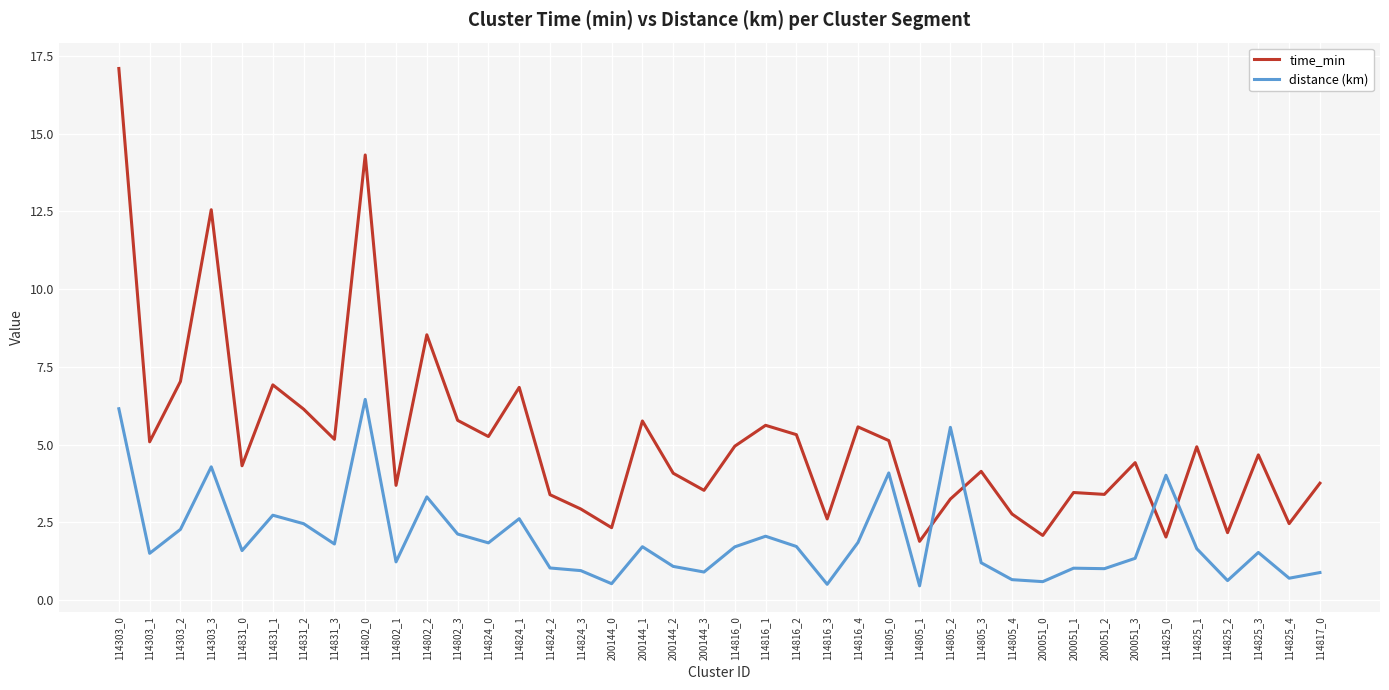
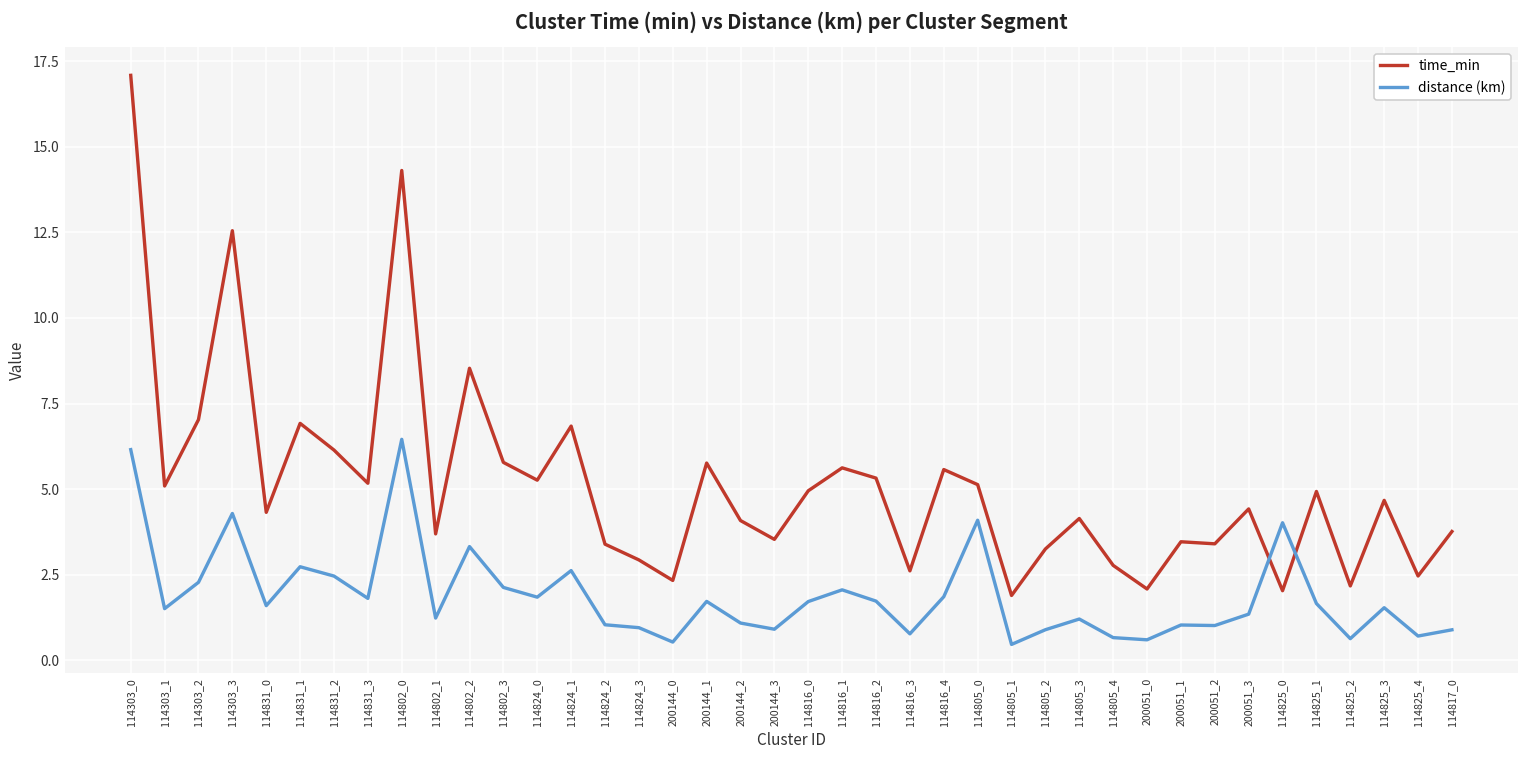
  {
    "time_min": {
      "114303_0": 17.1,
      "114303_1": 5.1,
      "114303_2": 7.0,
      "114303_3": 12.6,
      "114831_0": 4.3,
      "114831_1": 6.9,
      "114831_2": 6.1,
      "114831_3": 5.2,
      "114802_0": 14.3,
      "114802_1": 3.7,
      "114802_2": 8.5,
      "114802_3": 5.8,
      "114824_0": 5.3,
      "114824_1": 6.8,
      "114824_2": 3.4,
      "114824_3": 2.9,
      "200144_0": 2.3,
      "200144_1": 5.8,
      "200144_2": 4.1,
      "200144_3": 3.5,
      "114816_0": 5.0,
      "114816_1": 5.6,
      "114816_2": 5.3,
      "114816_3": 2.6,
      "114816_4": 5.6,
      "114805_0": 5.1,
      "114805_1": 1.9,
      "114805_2": 3.3,
      "114805_3": 4.1,
      "114805_4": 2.8,
      "200051_0": 2.1,
      "200051_1": 3.5,
      "200051_2": 3.4,
      "200051_3": 4.4,
      "114825_0": 2.0,
      "114825_1": 4.9,
      "114825_2": 2.2,
      "114825_3": 4.7,
      "114825_4": 2.5,
      "114817_0": 3.8
    },
    "distance (km)": {
      "114303_0": 6.2,
      "114303_1": 1.5,
      "114303_2": 2.3,
      "114303_3": 4.3,
      "114831_0": 1.6,
      "114831_1": 2.7,
      "114831_2": 2.5,
      "114831_3": 1.8,
      "114802_0": 6.5,
      "114802_1": 1.2,
      "114802_2": 3.3,
      "114802_3": 2.1,
      "114824_0": 1.8,
      "114824_1": 2.6,
      "114824_2": 1.0,
      "114824_3": 0.9,
      "200144_0": 0.5,
      "200144_1": 1.7,
      "200144_2": 1.1,
      "200144_3": 0.9,
      "114816_0": 1.7,
      "114816_1": 2.1,
      "114816_2": 1.7,
-     "114816_3": 0.5,
+     "114816_3": 0.8,
      "114816_4": 1.9,
      "114805_0": 4.1,
      "114805_1": 0.5,
-     "114805_2": 5.6,
+     "114805_2": 0.9,
      "114805_3": 1.2,
      "114805_4": 0.7,
      "200051_0": 0.6,
      "200051_1": 1.0,
      "200051_2": 1.0,
      "200051_3": 1.3,
      "114825_0": 4.0,
      "114825_1": 1.7,
      "114825_2": 0.6,
      "114825_3": 1.5,
      "114825_4": 0.7,
      "114817_0": 0.9
    }
  }
